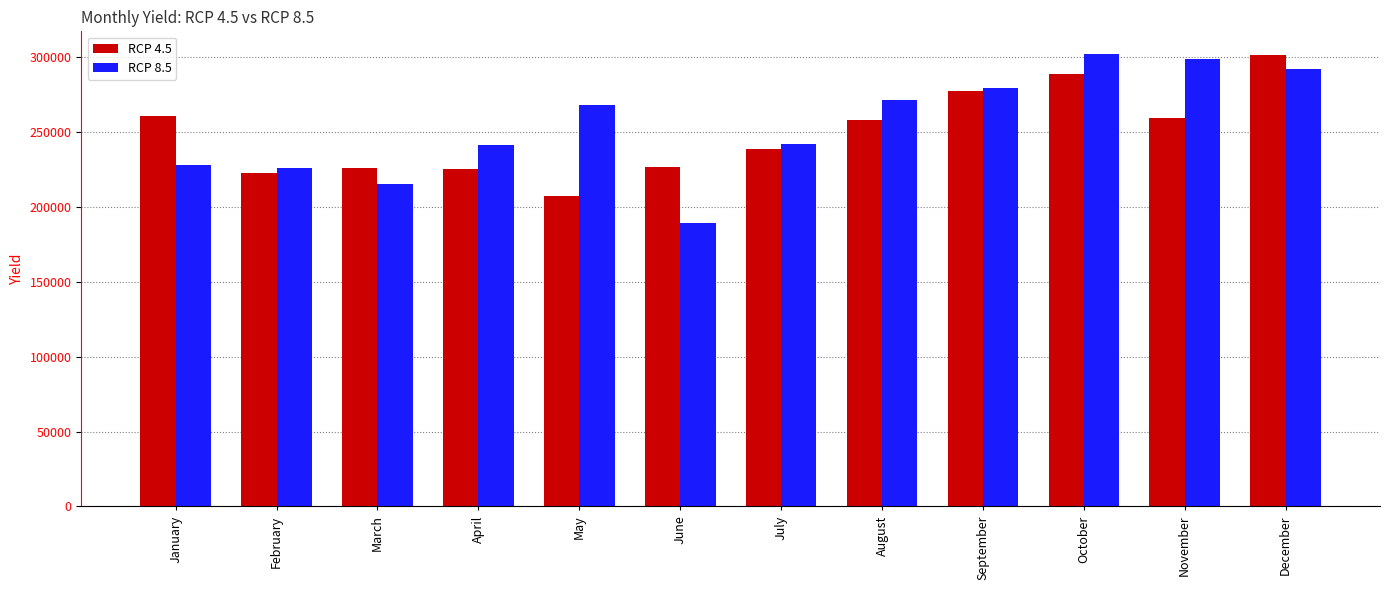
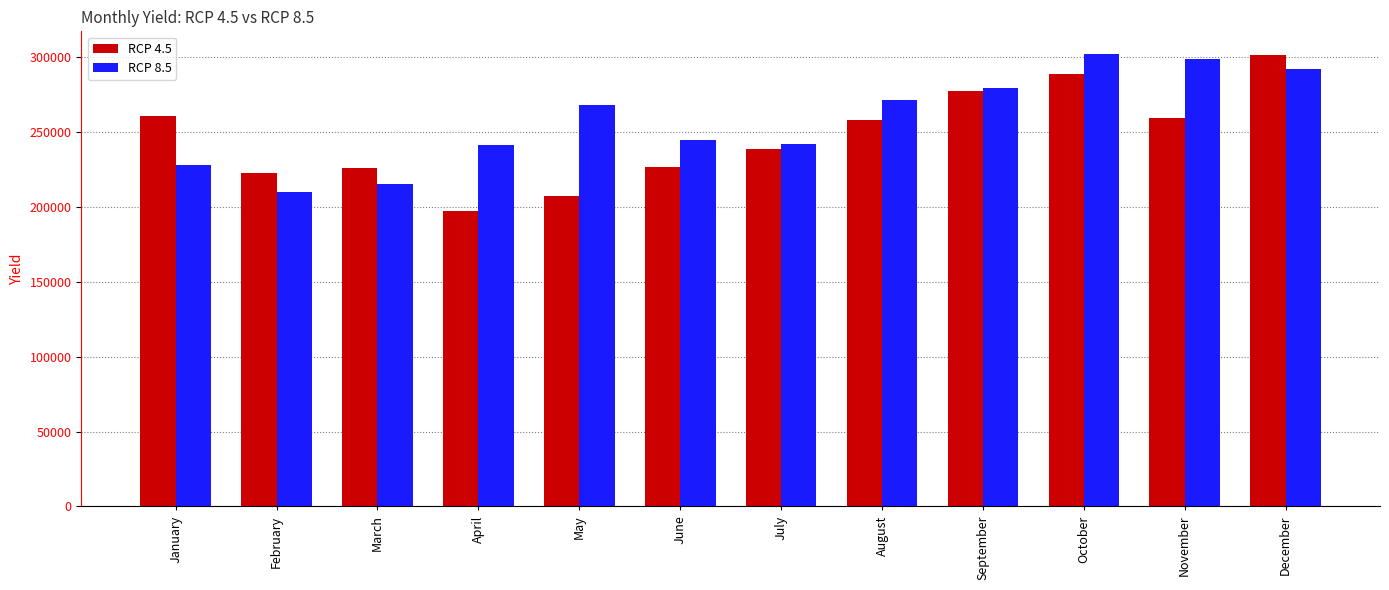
  {
    "RCP 4.5": {
      "January": 260000,
      "February": 223000,
      "March": 226000,
-     "April": 225000,
+     "April": 197000,
      "May": 207000,
      "June": 226000,
      "July": 238000,
      "August": 257000,
      "September": 277000,
      "October": 289000,
      "November": 259000,
      "December": 301000
    },
    "RCP 8.5": {
      "January": 228000,
-     "February": 226000,
+     "February": 210000,
      "March": 215000,
      "April": 241000,
      "May": 268000,
-     "June": 189000,
+     "June": 244000,
      "July": 242000,
      "August": 271000,
      "September": 279000,
      "October": 302000,
      "November": 299000,
      "December": 292000
    }
  }
